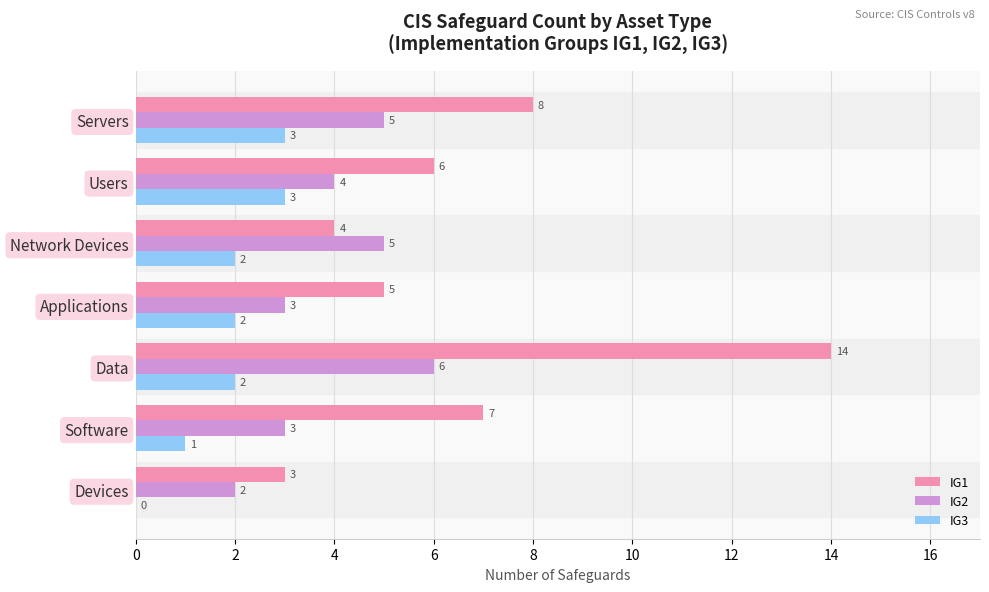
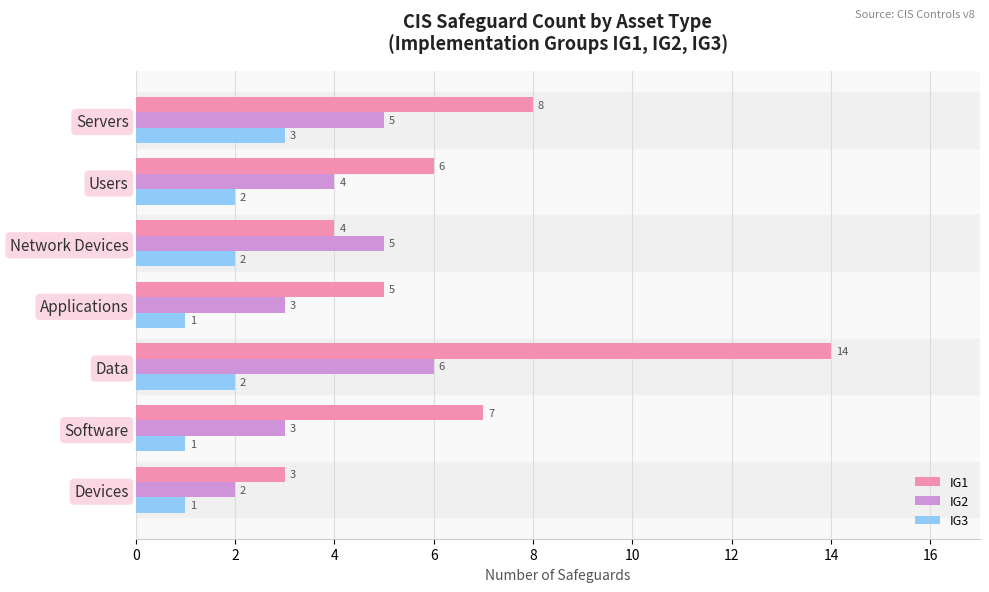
  {
    "IG3": {
      "Servers": 3,
-     "Users": 3,
+     "Users": 2,
      "Network Devices": 2,
-     "Applications": 2,
+     "Applications": 1,
      "Data": 2,
      "Software": 1,
-     "Devices": 0
+     "Devices": 1
    }
  }
